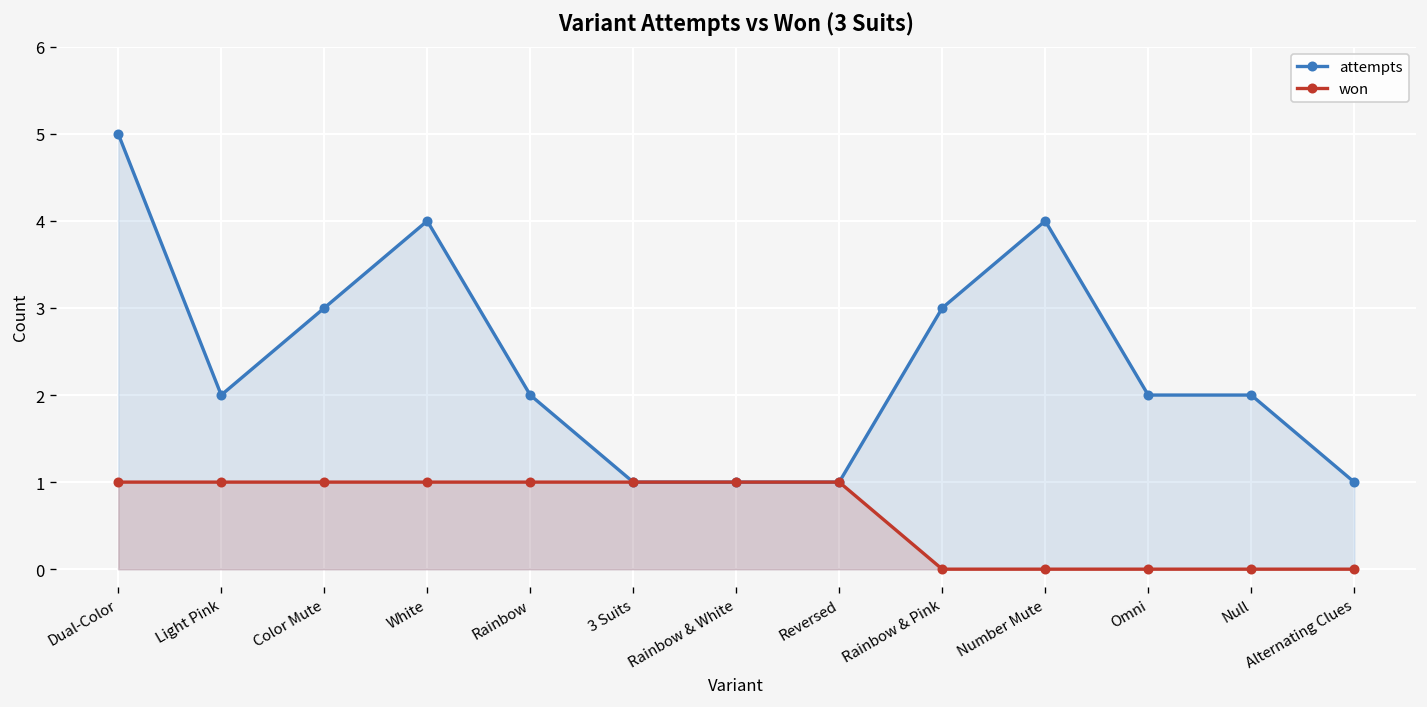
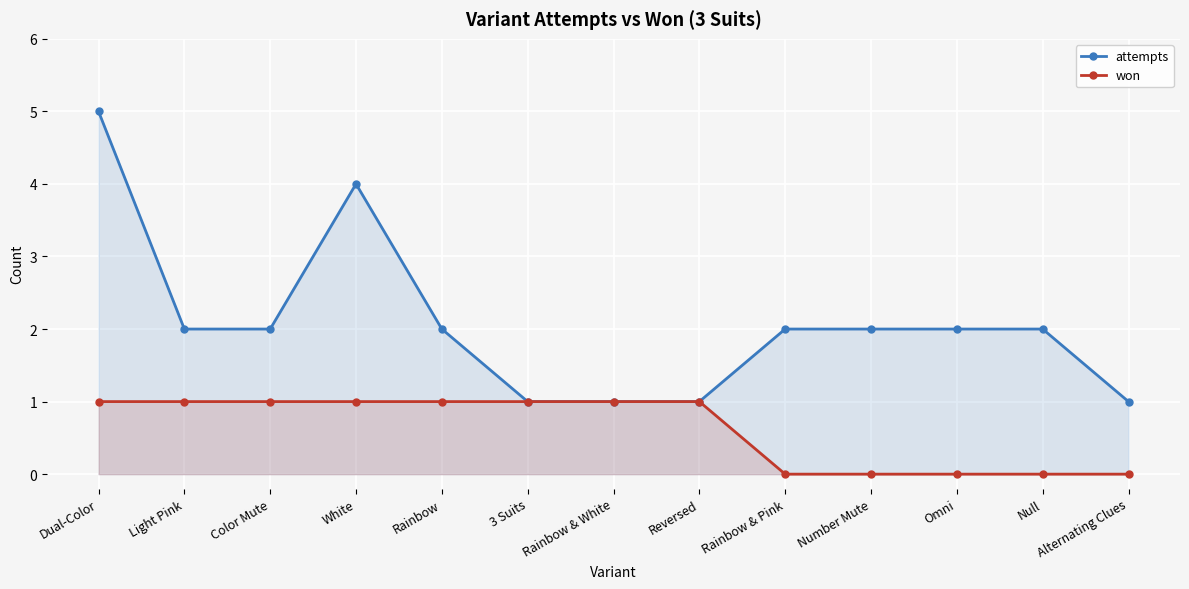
  {
    "attempts": {
      "Dual-Color": 5,
      "Light Pink": 2,
-     "Color Mute": 3,
+     "Color Mute": 2,
      "White": 4,
      "Rainbow": 2,
-     "Rainbow & Pink": 3,
-     "Number Mute": 4,
+     "Rainbow & Pink": 2,
+     "Number Mute": 2,
      "Omni": 2,
      "Null": 2,
      "Alternating Clues": 1
    },
    "won": {
      "Dual-Color": 1,
      "Light Pink": 1,
      "Color Mute": 1,
      "White": 1,
      "Rainbow": 1,
      "Rainbow & Pink": 0,
      "Number Mute": 0,
      "Omni": 0,
      "Null": 0,
      "Alternating Clues": 0
    }
  }
